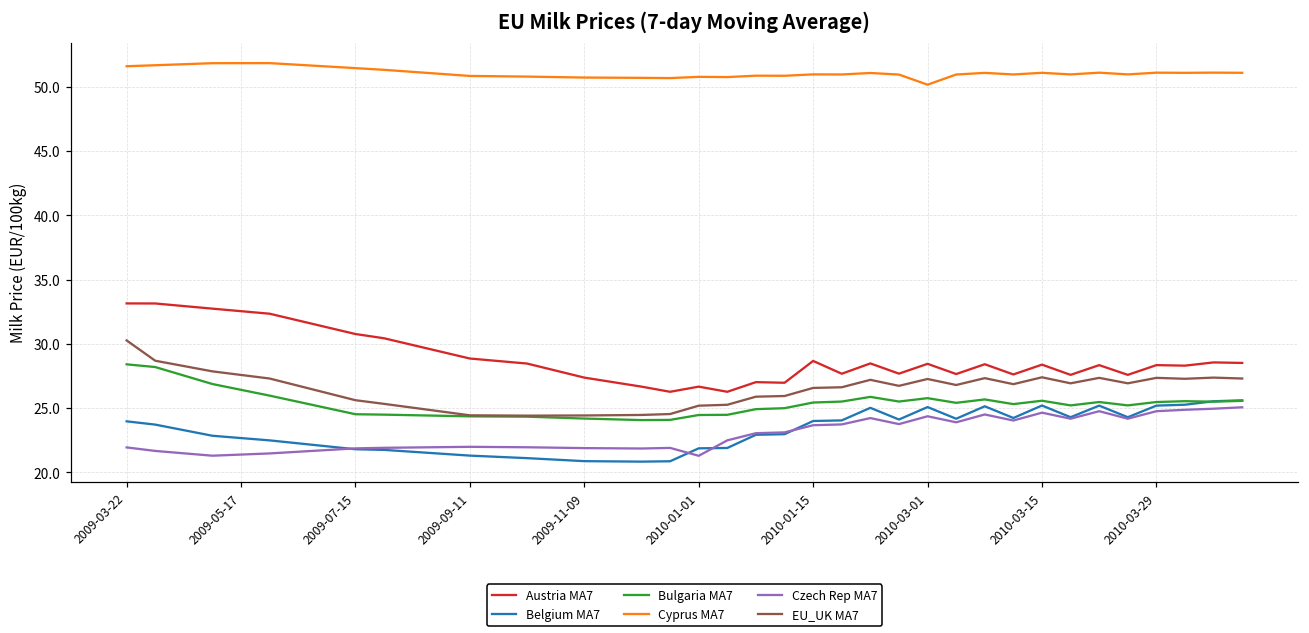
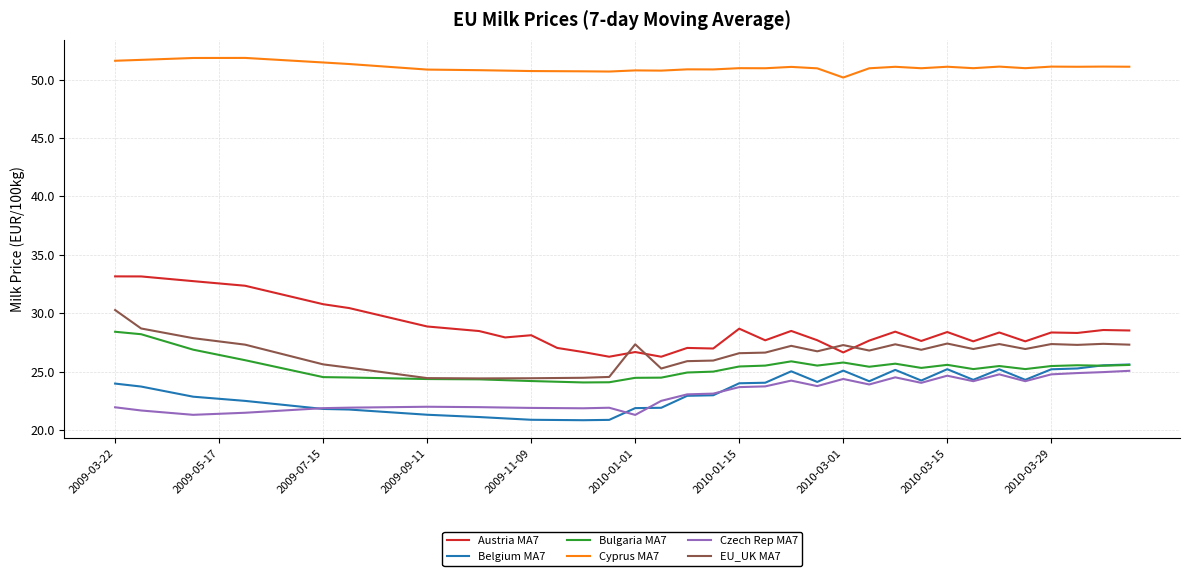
  {
    "Austria MA7": {
      "2009-03-22": 33.2,
      "2009-05-17": 32.5,
      "2009-07-15": 30.8,
      "2009-09-11": 28.9,
-     "2009-11-09": 27.4,
+     "2009-11-09": 28.1,
      "2010-01-01": 26.7,
      "2010-01-15": 28.7,
-     "2010-03-01": 28.5,
+     "2010-03-01": 26.6,
      "2010-03-15": 28.4,
      "2010-03-29": 28.3
    },
    "Belgium MA7": {
      "2009-03-22": 24.0,
      "2009-05-17": 22.7,
      "2009-09-11": 21.3,
      "2009-11-09": 20.9,
      "2010-01-01": 21.9,
      "2010-01-15": 24.0,
      "2010-03-01": 25.1,
      "2010-03-15": 25.2,
      "2010-03-29": 25.2
    },
    "Bulgaria MA7": {
      "2009-03-22": 28.4,
      "2009-05-17": 26.4,
      "2009-07-15": 24.5,
      "2009-11-09": 24.2,
      "2010-01-01": 24.5,
      "2010-01-15": 25.4,
      "2010-03-01": 25.8,
      "2010-03-15": 25.6,
      "2010-03-29": 25.5
    },
    "Cyprus MA7": {
      "2009-03-22": 51.6,
      "2009-05-17": 51.9,
      "2009-07-15": 51.5,
      "2009-09-11": 50.9,
      "2009-11-09": 50.7,
      "2010-01-01": 50.8,
      "2010-01-15": 51.0,
      "2010-03-01": 50.2,
      "2010-03-15": 51.1,
      "2010-03-29": 51.1
    },
    "Czech Rep MA7": {
      "2009-03-22": 21.9,
      "2009-05-17": 21.4,
      "2009-09-11": 22.0,
      "2009-11-09": 21.9,
      "2010-01-01": 21.3,
      "2010-01-15": 23.7,
      "2010-03-01": 24.4,
      "2010-03-15": 24.6,
      "2010-03-29": 24.8
    },
    "EU_UK MA7": {
      "2009-03-22": 30.3,
      "2009-05-17": 27.6,
      "2009-07-15": 25.6,
      "2009-11-09": 24.4,
-     "2010-01-01": 25.2,
+     "2010-01-01": 27.3,
      "2010-01-15": 26.6,
      "2010-03-01": 27.3,
      "2010-03-15": 27.4,
      "2010-03-29": 27.4
    }
  }
